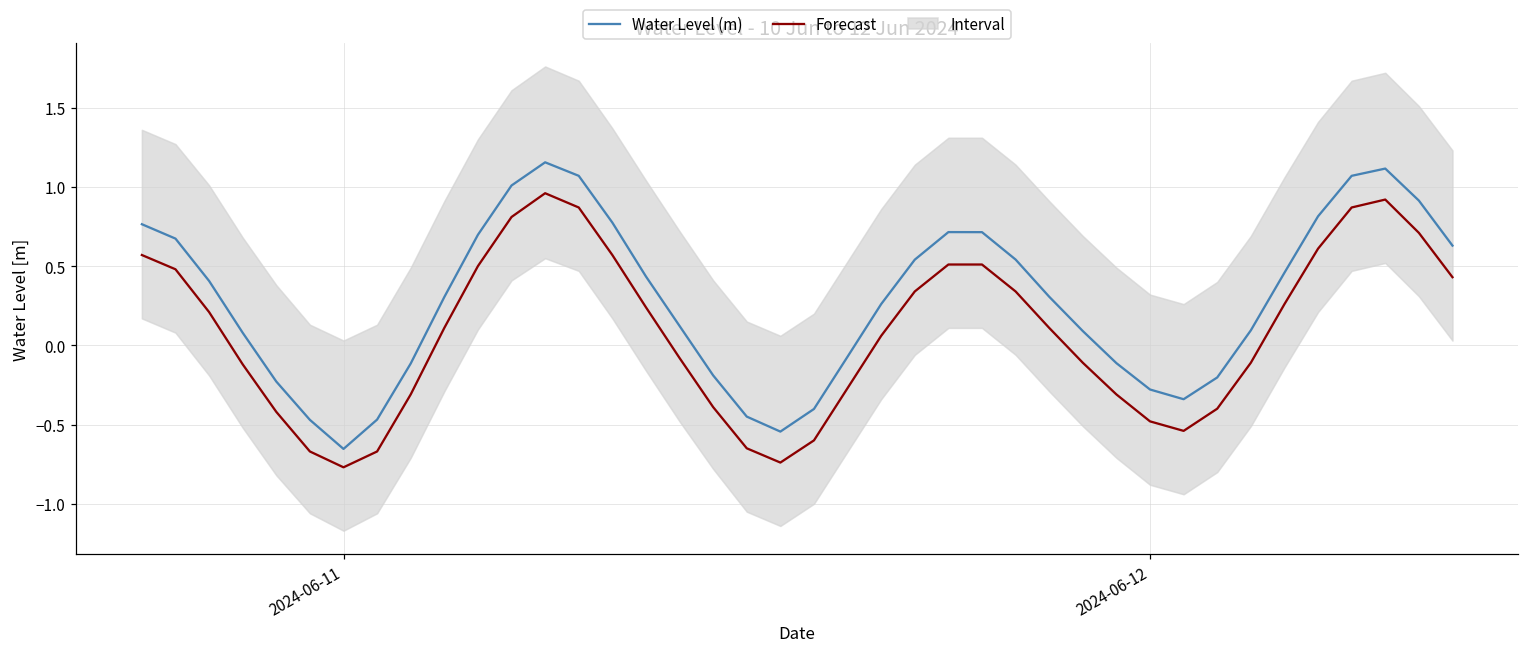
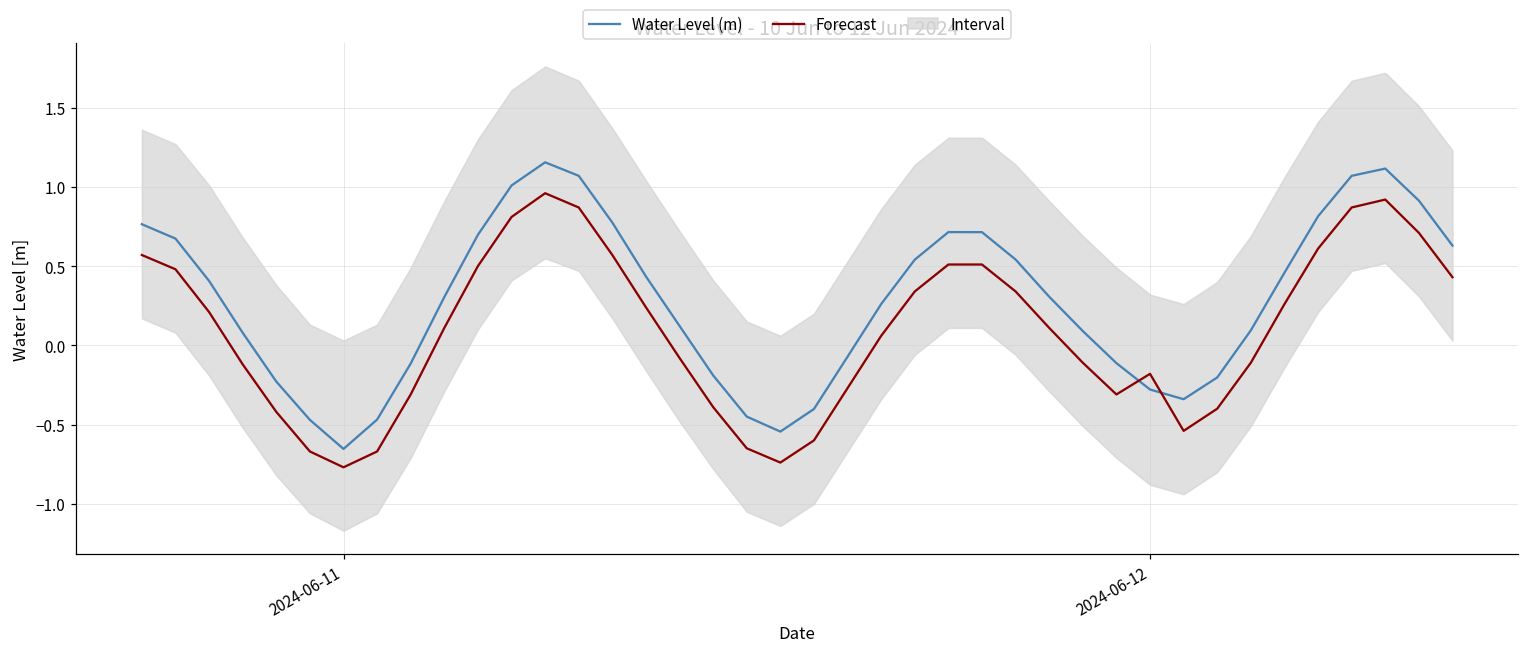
  {
    "Water Level (m)": {
      "2024-06-11": -0.65,
      "2024-06-12": -0.28
    },
    "Forecast": {
      "2024-06-11": -0.77,
-     "2024-06-12": -0.48
+     "2024-06-12": -0.18
    }
  }
